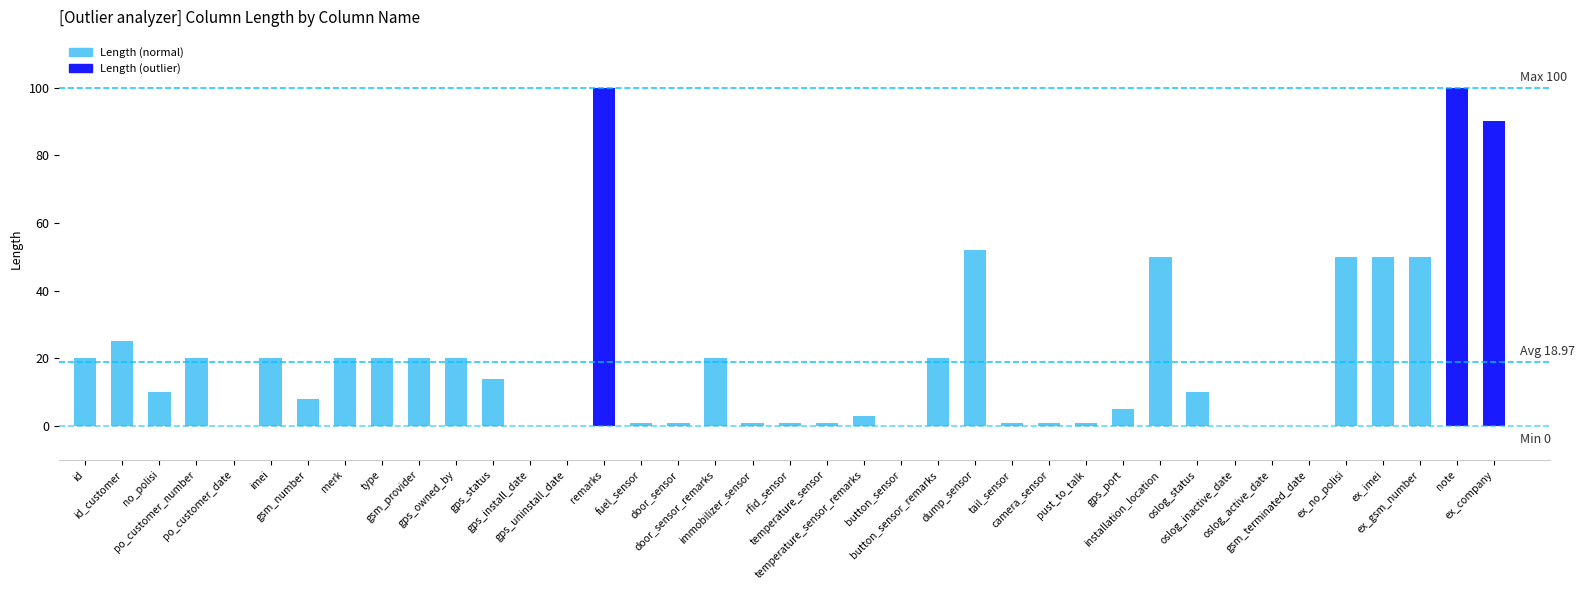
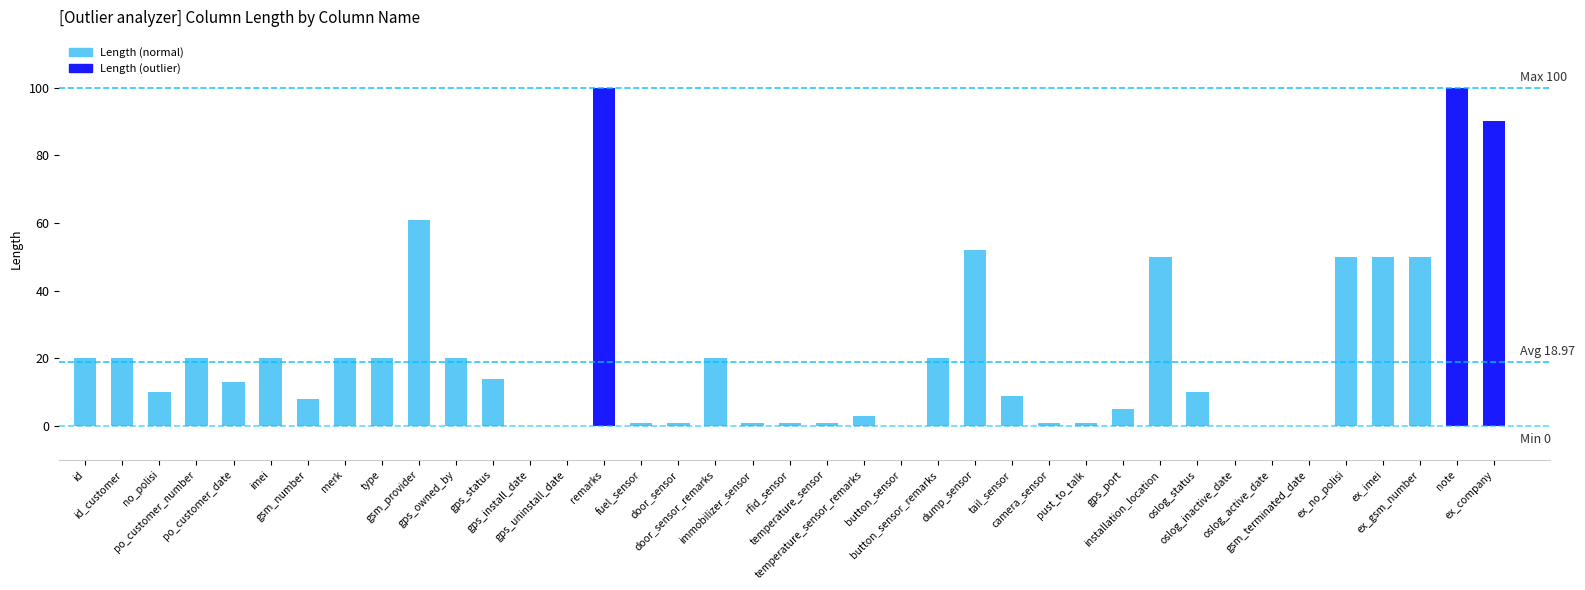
  {
    "id": 20,
-   "id_customer": 25,
+   "id_customer": 20,
    "no_polisi": 10,
    "po_customer_number": 20,
-   "po_customer_date": 0,
+   "po_customer_date": 13,
    "imei": 20,
    "gsm_number": 8,
    "merk": 20,
    "type": 20,
-   "gsm_provider": 20,
+   "gsm_provider": 61,
    "gps_owned_by": 20,
    "gps_status": 14,
    "gps_install_date": 0,
    "gps_uninstall_date": 0,
    "remarks": 100,
    "fuel_sensor": 1,
    "door_sensor": 1,
    "door_sensor_remarks": 20,
    "immobilizer_sensor": 1,
    "rfid_sensor": 1,
    "temperature_sensor": 1,
    "temperature_sensor_remarks": 3,
    "button_sensor": 0,
    "button_sensor_remarks": 20,
    "dump_sensor": 52,
-   "tail_sensor": 1,
+   "tail_sensor": 9,
    "camera_sensor": 1,
    "pust_to_talk": 1,
    "gps_port": 5,
    "installation_location": 50,
    "oslog_status": 10,
    "oslog_inactive_date": 0,
    "oslog_active_date": 0,
    "gsm_terminated_date": 0,
    "ex_no_polisi": 50,
    "ex_imei": 50,
    "ex_gsm_number": 50,
    "note": 100,
    "ex_company": 90
  }
